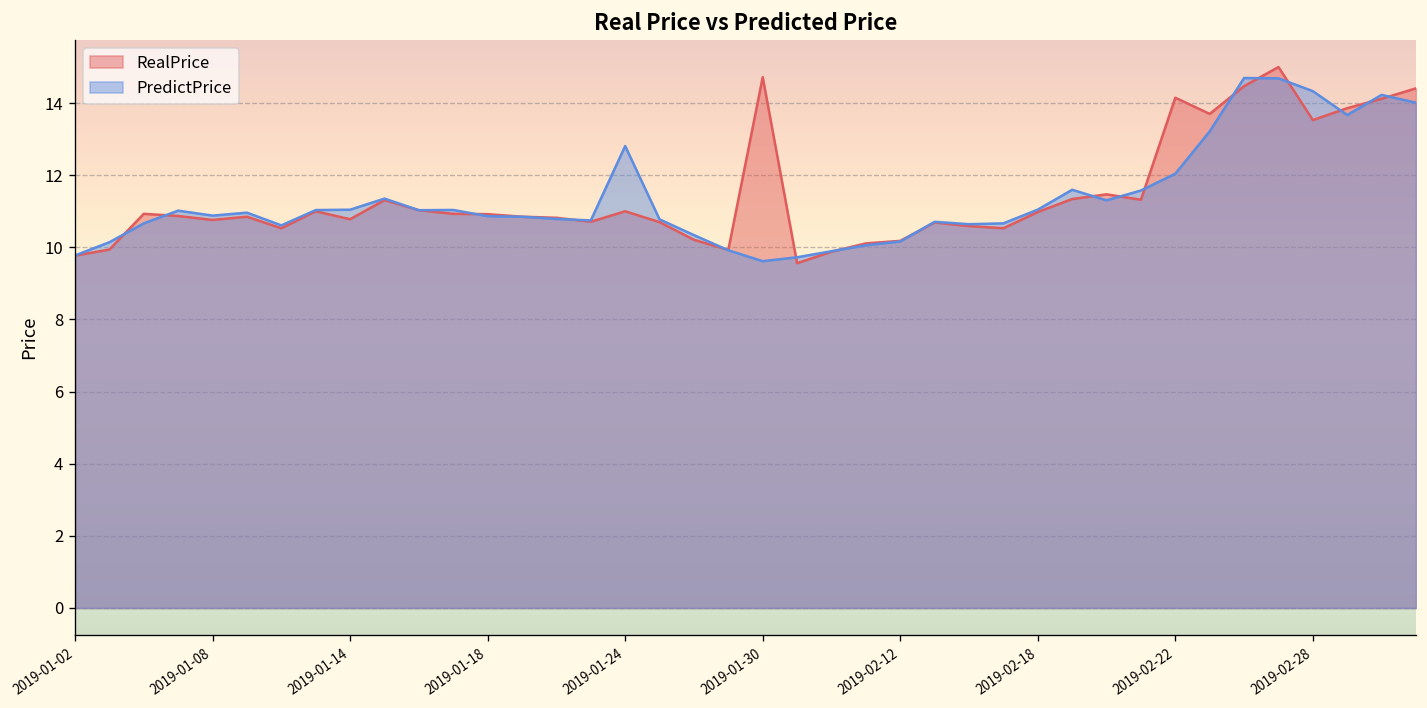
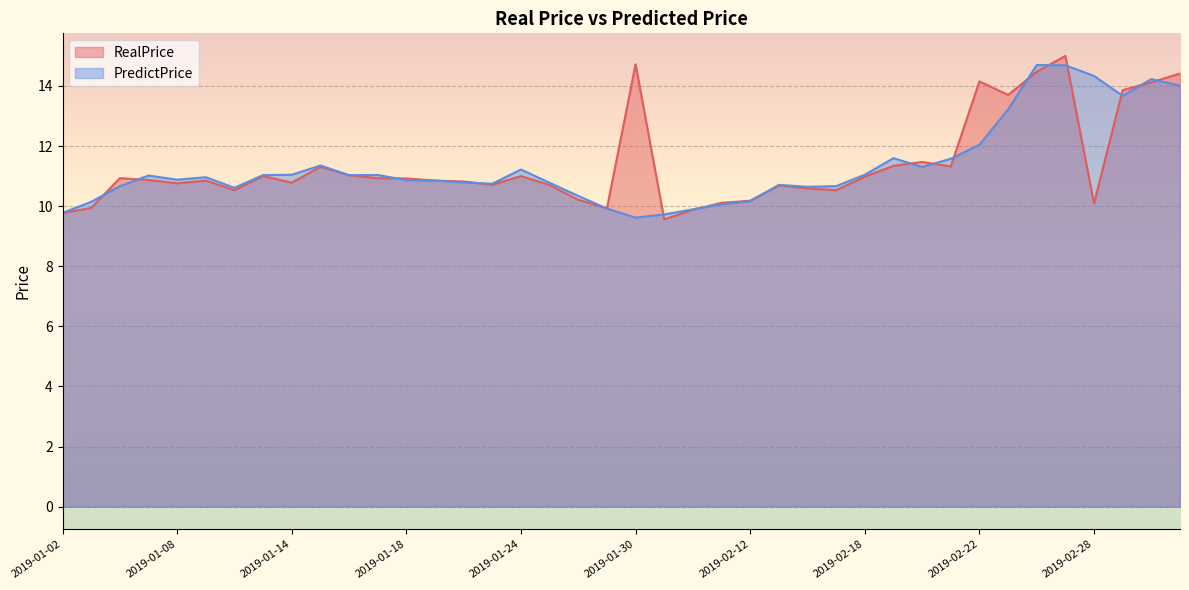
  {
    "RealPrice": {
      "2019-01-08": 10.8,
      "2019-01-14": 10.8,
      "2019-01-24": 11.0,
      "2019-01-30": 14.7,
      "2019-02-22": 14.2,
-     "2019-02-28": 13.5
+     "2019-02-28": 10.1
    },
    "PredictPrice": {
      "2019-01-08": 10.9,
      "2019-01-14": 11.0,
-     "2019-01-24": 12.8,
+     "2019-01-24": 11.2,
      "2019-01-30": 9.6,
      "2019-02-22": 12.0,
      "2019-02-28": 14.3
    }
  }
